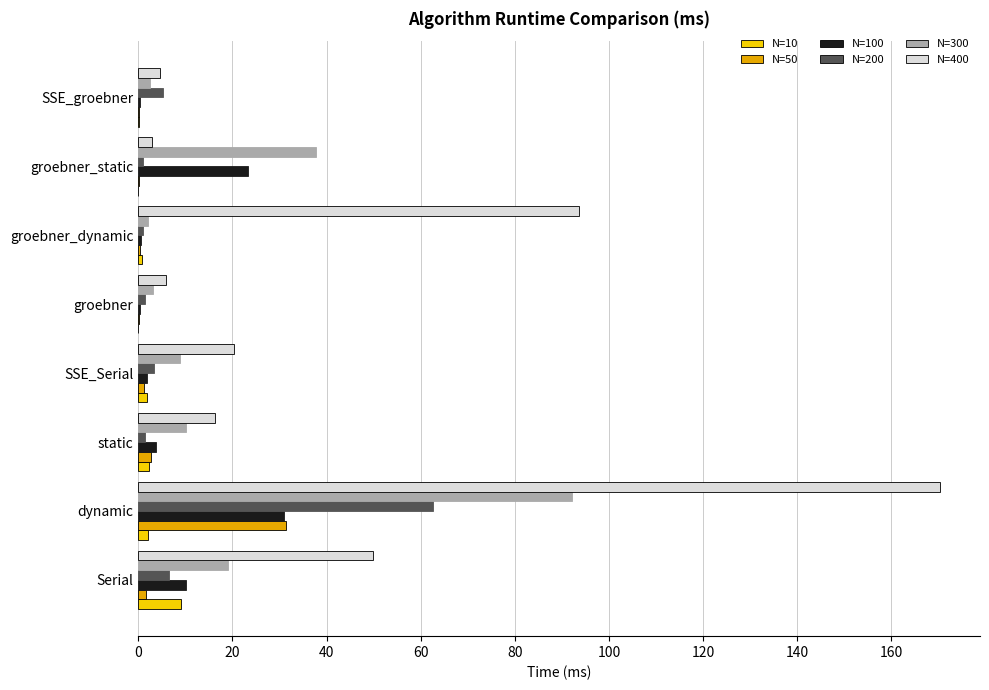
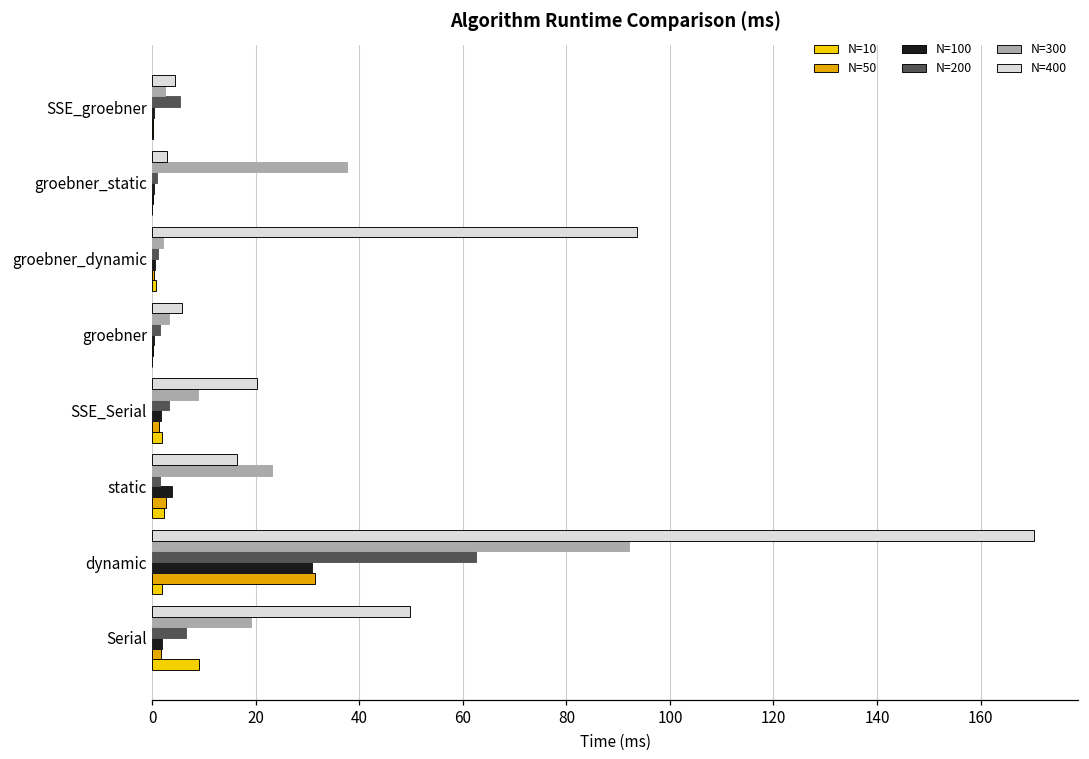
  {
    "N=100": {
-     "groebner_static": 23,
+     "groebner_static": 0,
      "SSE_Serial": 2,
      "static": 4,
      "dynamic": 31,
-     "Serial": 10
+     "Serial": 2
    },
    "N=200": {
      "SSE_groebner": 5,
      "groebner_static": 1,
      "groebner_dynamic": 1,
      "groebner": 1,
      "SSE_Serial": 3,
      "static": 2,
      "dynamic": 63,
      "Serial": 7
    },
    "N=300": {
      "SSE_groebner": 2,
      "groebner_static": 38,
      "groebner_dynamic": 2,
      "groebner": 3,
      "SSE_Serial": 9,
-     "static": 10,
+     "static": 23,
      "dynamic": 92,
      "Serial": 19
    },
    "N=400": {
      "SSE_groebner": 5,
      "groebner_static": 3,
      "groebner_dynamic": 94,
      "groebner": 6,
      "SSE_Serial": 20,
      "static": 16,
      "dynamic": 170,
      "Serial": 50
    }
  }
